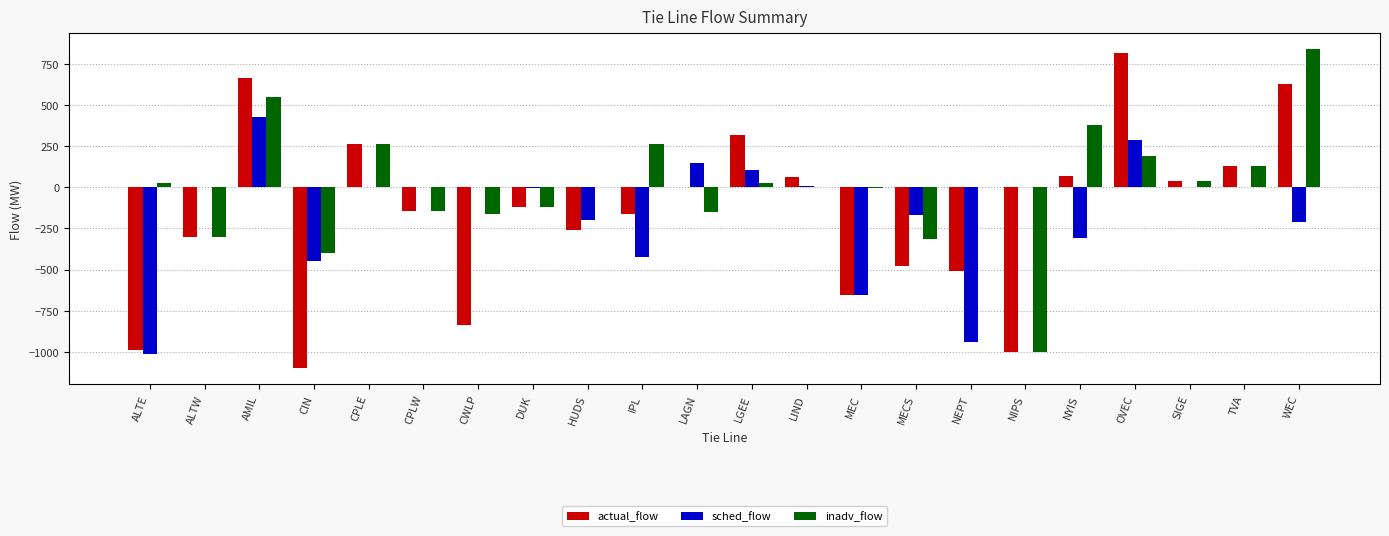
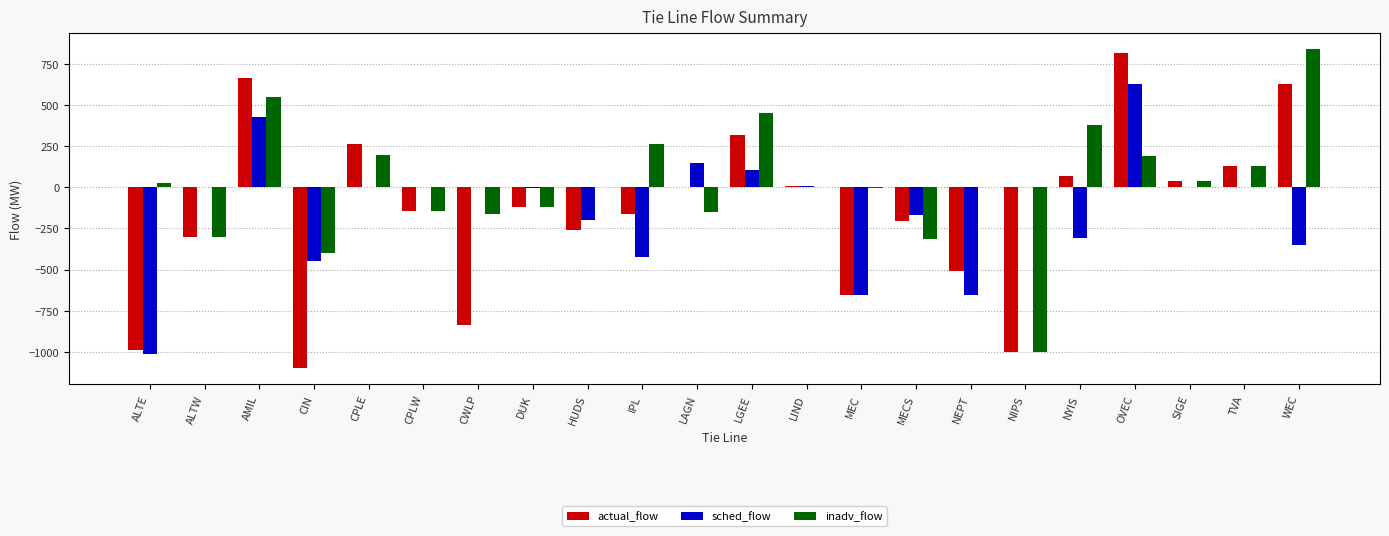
  {
    "actual_flow": {
      "ALTE": -990,
      "ALTW": -300,
      "AMIL": 670,
      "CIN": -1100,
      "CPLE": 260,
      "CPLW": -150,
      "CWLP": -830,
      "DUK": -120,
      "HUDS": -260,
      "IPL": -160,
      "LAGN": 0,
      "LGEE": 320,
-     "LIND": 70,
+     "LIND": 10,
      "MEC": -660,
-     "MECS": -480,
+     "MECS": -210,
      "NEPT": -510,
      "NIPS": -1000,
      "NYIS": 70,
      "OVEC": 820,
      "SIGE": 40,
      "TVA": 130,
      "WEC": 630
    },
    "sched_flow": {
      "ALTE": -1010,
      "ALTW": 0,
      "AMIL": 430,
      "CIN": -450,
      "CPLE": 0,
      "CPLW": 0,
      "CWLP": 0,
      "HUDS": -200,
      "IPL": -430,
      "LAGN": 150,
      "LGEE": 110,
      "MEC": -650,
      "MECS": -170,
-     "NEPT": -940,
+     "NEPT": -650,
      "NIPS": 0,
      "NYIS": -310,
-     "OVEC": 290,
+     "OVEC": 630,
      "SIGE": 0,
      "TVA": 0,
-     "WEC": -210
+     "WEC": -350
    },
    "inadv_flow": {
      "ALTE": 30,
      "ALTW": -300,
      "AMIL": 550,
      "CIN": -400,
-     "CPLE": 260,
+     "CPLE": 200,
      "CPLW": -150,
      "CWLP": -160,
      "DUK": -120,
      "HUDS": 0,
      "IPL": 260,
      "LAGN": -150,
-     "LGEE": 30,
+     "LGEE": 450,
      "LIND": 0,
      "MECS": -310,
      "NEPT": 0,
      "NIPS": -1000,
      "NYIS": 380,
      "OVEC": 190,
      "SIGE": 40,
      "TVA": 130,
      "WEC": 840
    }
  }
